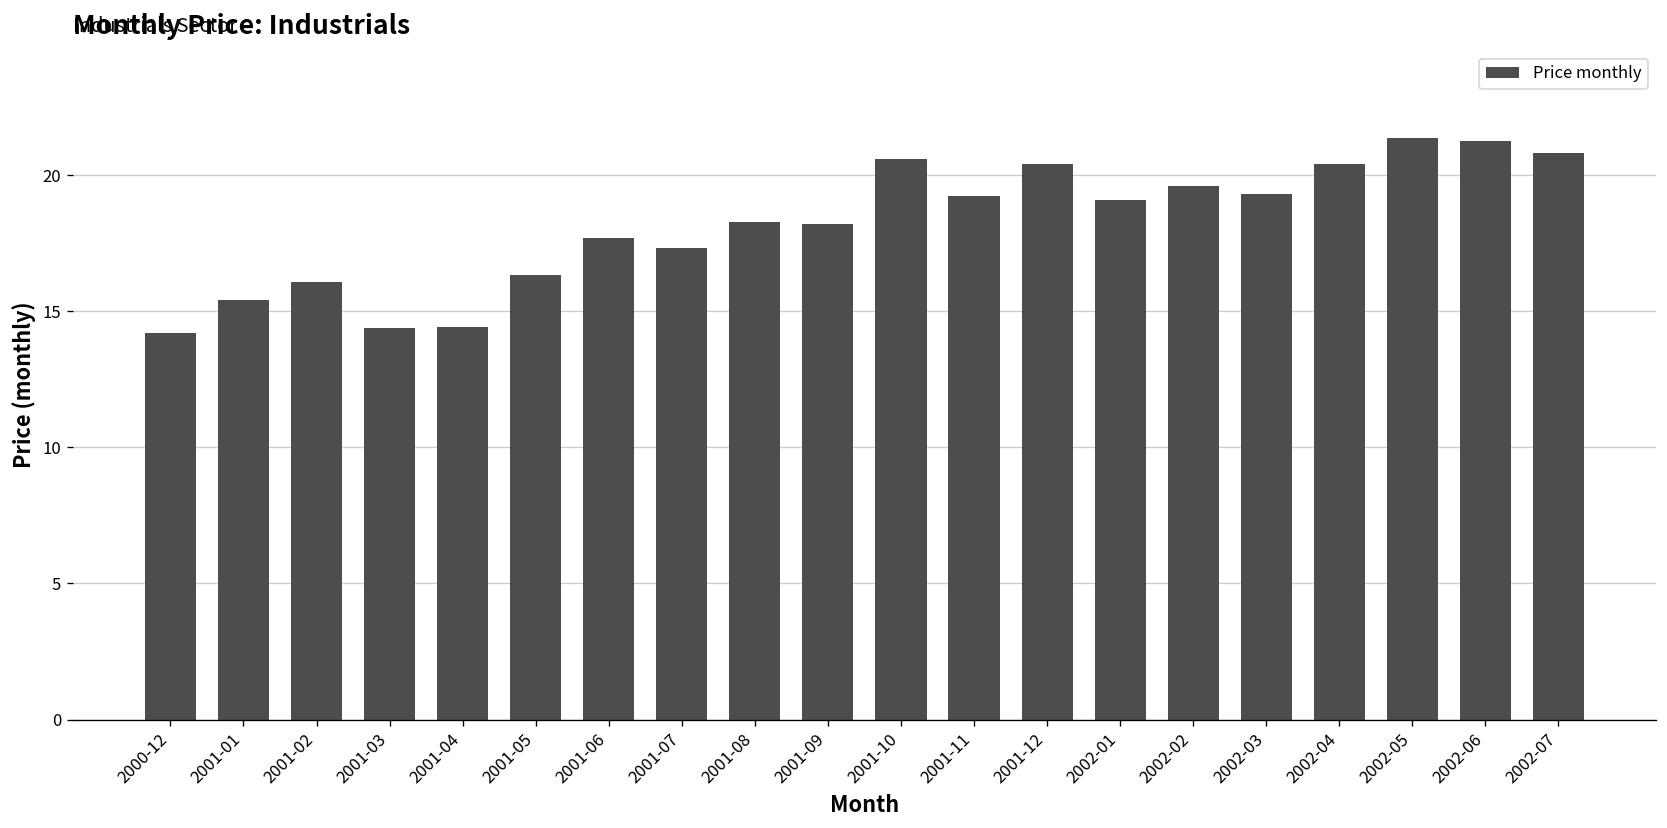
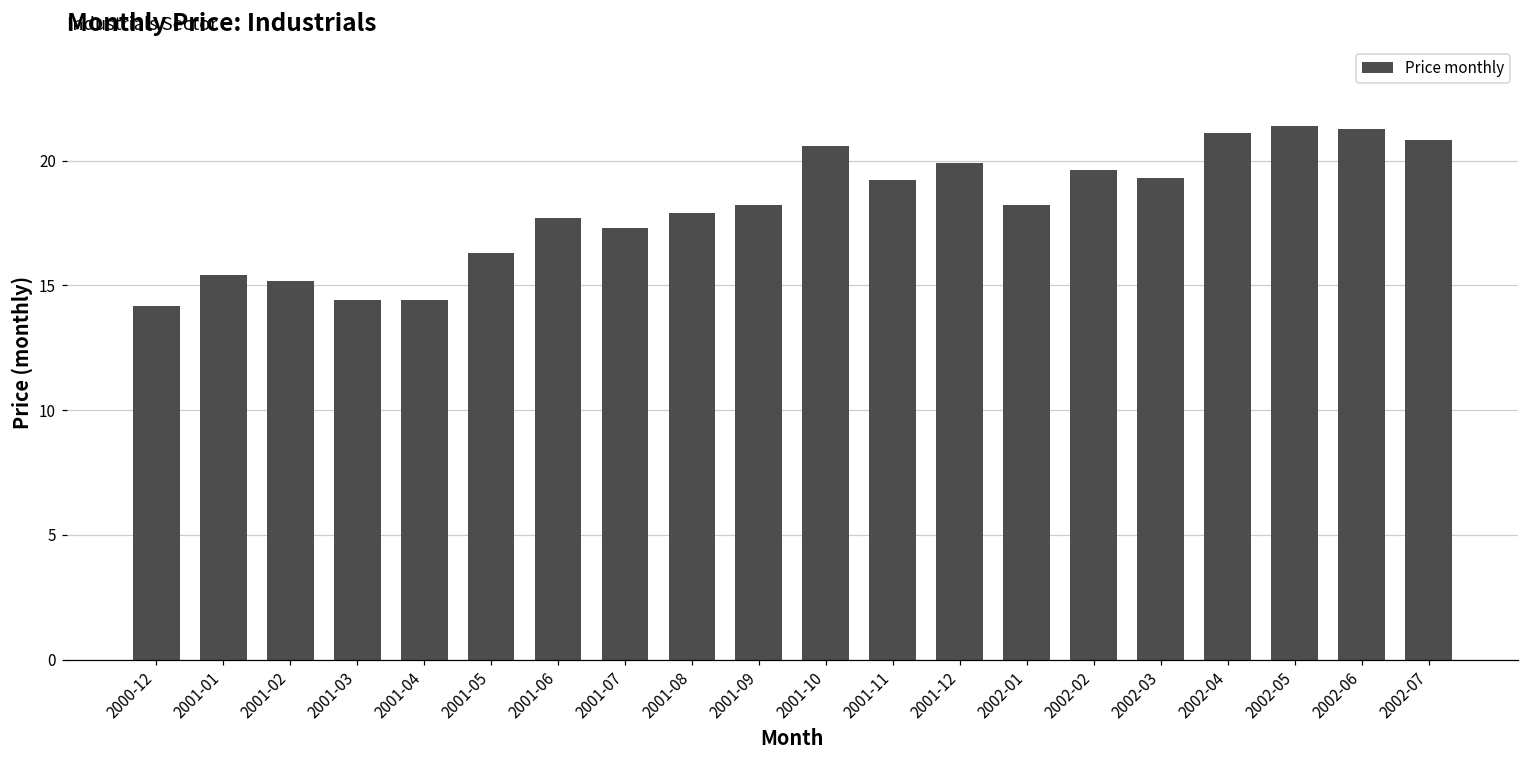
  {
    "2000-12": 14.2,
    "2001-01": 15.4,
-   "2001-02": 16.1,
+   "2001-02": 15.2,
    "2001-03": 14.4,
    "2001-04": 14.4,
    "2001-05": 16.3,
    "2001-06": 17.7,
    "2001-07": 17.3,
-   "2001-08": 18.3,
+   "2001-08": 17.9,
    "2001-09": 18.2,
    "2001-10": 20.6,
    "2001-11": 19.2,
-   "2001-12": 20.4,
-   "2002-01": 19.1,
+   "2001-12": 19.9,
+   "2002-01": 18.2,
    "2002-02": 19.6,
    "2002-03": 19.3,
-   "2002-04": 20.4,
+   "2002-04": 21.1,
    "2002-05": 21.4,
    "2002-06": 21.3,
    "2002-07": 20.8
  }
